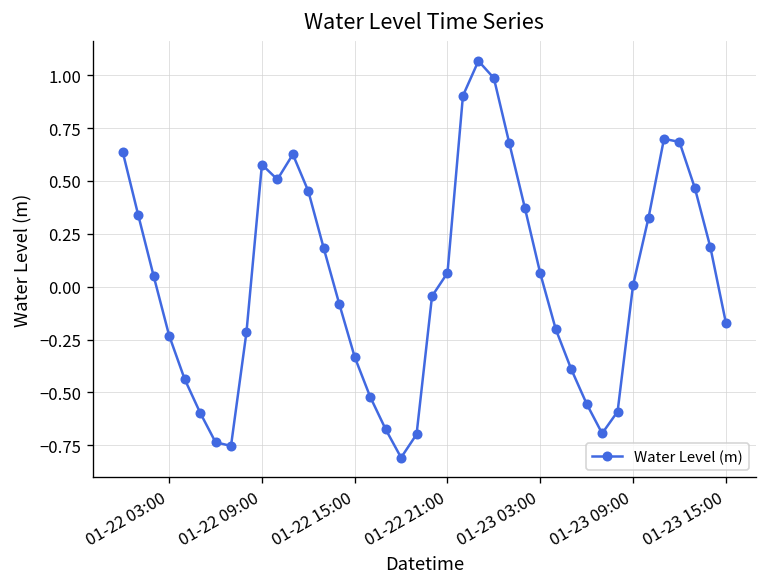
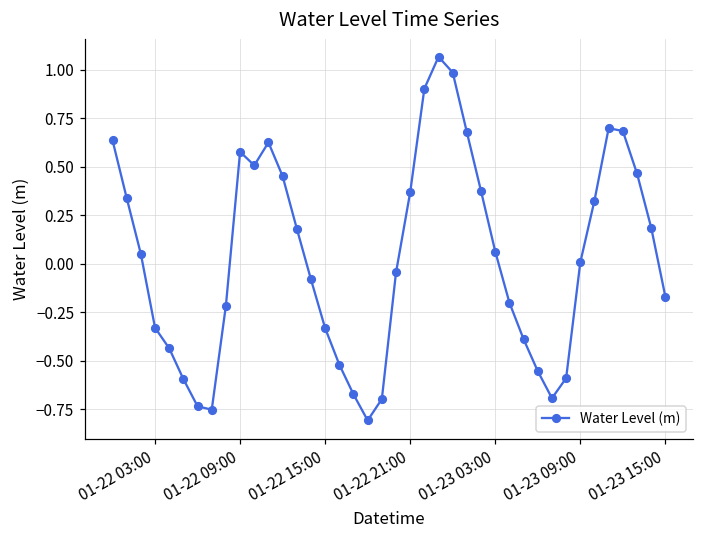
  {
-   "01-22 03:00": -0.23,
+   "01-22 03:00": -0.33,
    "01-22 09:00": 0.58,
    "01-22 15:00": -0.33,
-   "01-22 21:00": 0.07,
+   "01-22 21:00": 0.37,
    "01-23 03:00": 0.06,
    "01-23 09:00": 0.01,
    "01-23 15:00": -0.17
  }
